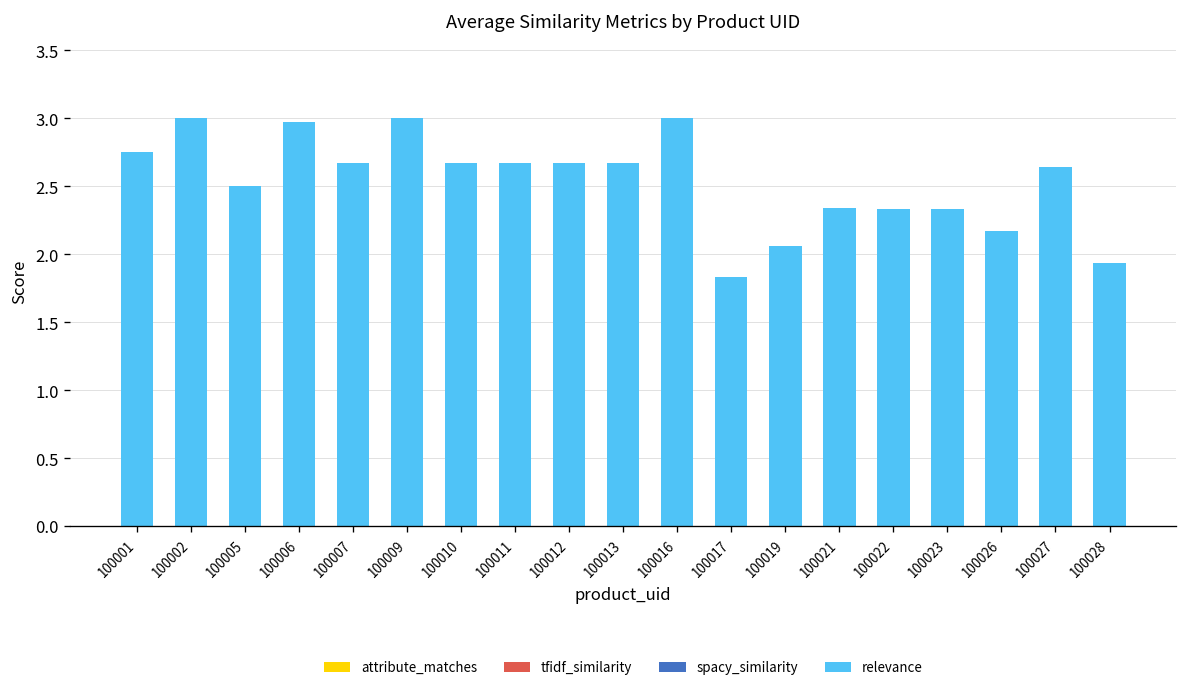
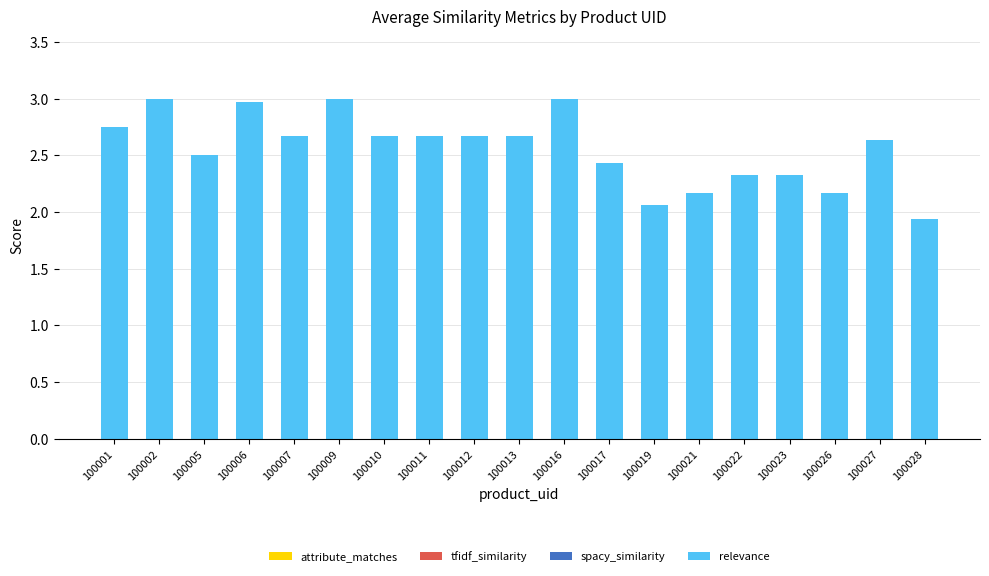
  {
    "spacy_similarity": {
      "100001": 0.00,
      "100002": 0.00,
      "100005": 0.00,
      "100006": 0.00,
      "100007": 0.00,
      "100009": 0.00,
      "100010": 0.00,
      "100011": 0.00,
      "100012": 0.00,
      "100013": 0.00,
      "100016": 0.00,
      "100017": 0.00,
      "100019": 0.00,
      "100021": 0.00,
      "100022": 0.00,
      "100023": 0.00,
      "100026": 0.00,
      "100027": 0.00,
      "100028": 0.00
    },
    "relevance": {
      "100001": 2.75,
      "100002": 3.00,
      "100005": 2.50,
      "100006": 2.97,
      "100007": 2.67,
      "100009": 3.00,
      "100010": 2.67,
      "100011": 2.67,
      "100012": 2.67,
      "100013": 2.67,
      "100016": 3.00,
-     "100017": 1.83,
+     "100017": 2.43,
      "100019": 2.06,
-     "100021": 2.34,
+     "100021": 2.17,
      "100022": 2.33,
      "100023": 2.33,
      "100026": 2.17,
      "100027": 2.64,
      "100028": 1.94
    }
  }
